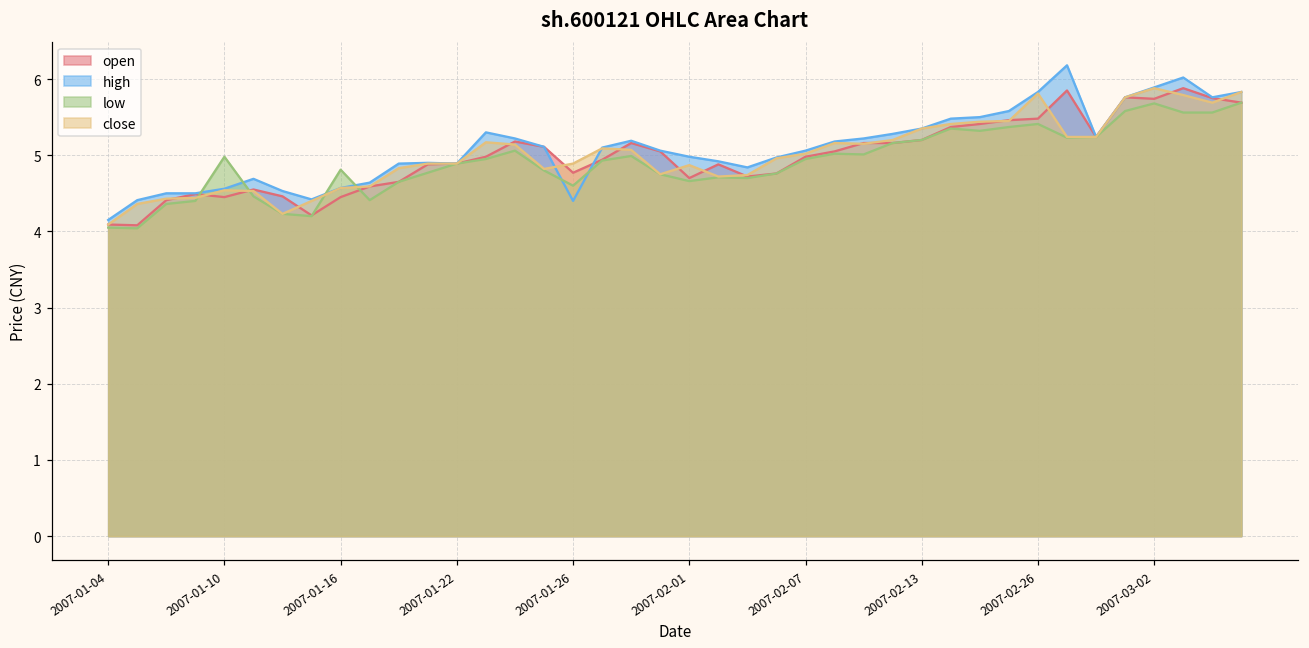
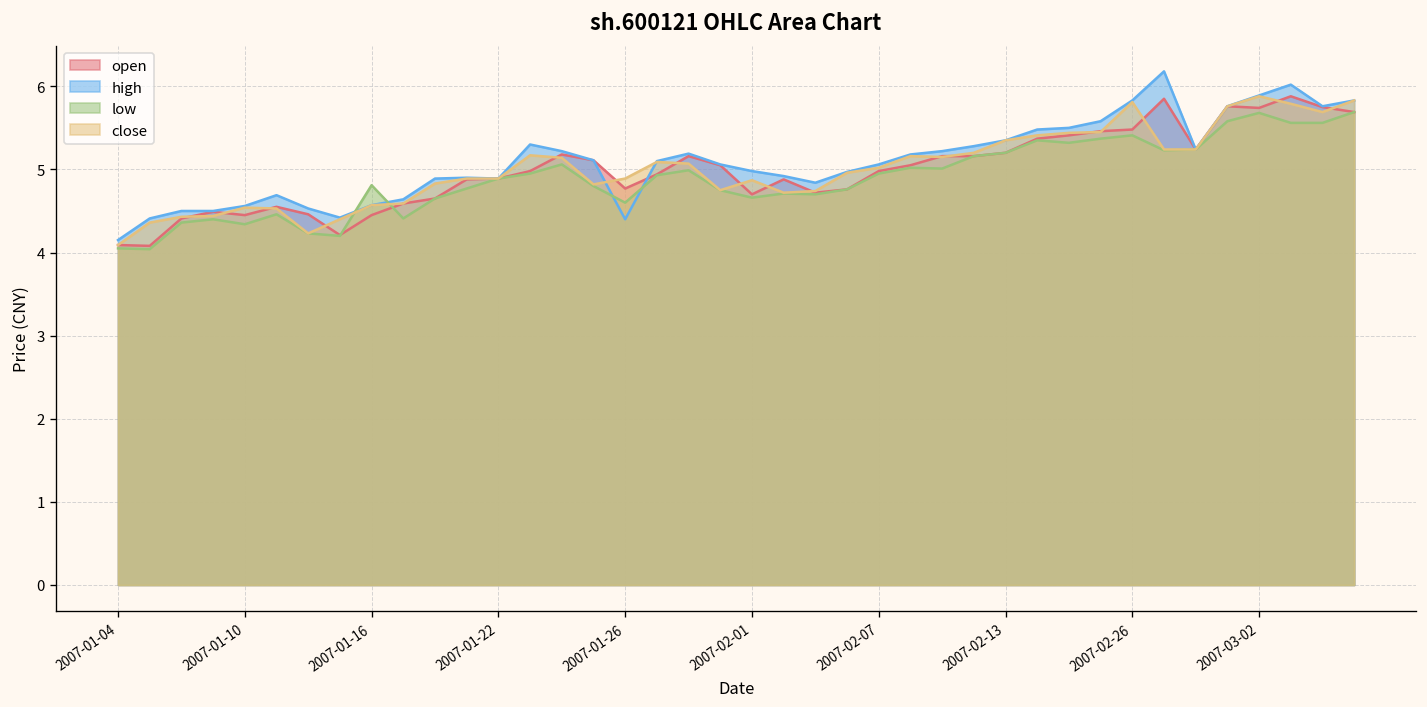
  {
    "open": {
      "2007-01-10": 4.5,
      "2007-01-16": 4.5,
      "2007-01-26": 4.8,
      "2007-02-01": 4.7,
      "2007-02-26": 5.5,
      "2007-03-02": 5.7
    },
    "high": {
      "2007-01-04": 4.2,
      "2007-01-26": 4.4,
      "2007-02-01": 5.0,
      "2007-02-07": 5.1
    },
    "low": {
      "2007-01-04": 4.1,
-     "2007-01-10": 5.0,
+     "2007-01-10": 4.3,
      "2007-01-16": 4.8,
      "2007-01-26": 4.6,
      "2007-02-01": 4.7,
      "2007-02-26": 5.4,
      "2007-03-02": 5.7
    },
    "close": {
      "2007-01-26": 4.9,
      "2007-02-01": 4.9,
      "2007-02-07": 5.0
    }
  }
